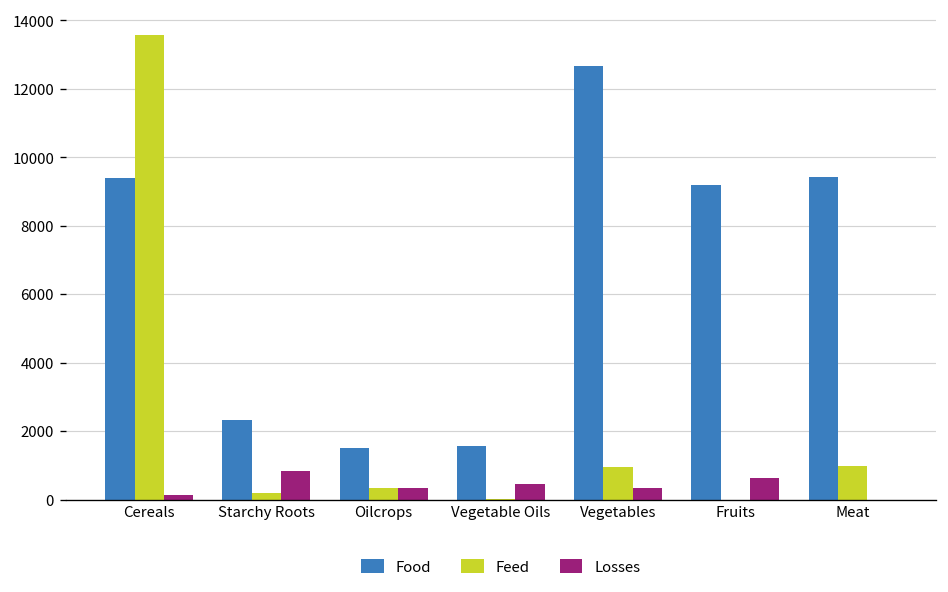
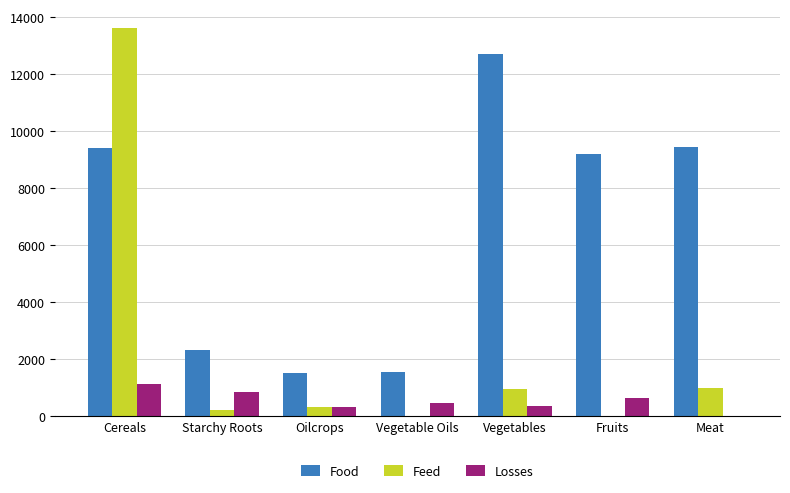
  {
    "Food": {
      "Cereals": 9400,
      "Starchy Roots": 2300,
      "Oilcrops": 1500,
      "Vegetable Oils": 1600,
      "Vegetables": 12700,
      "Fruits": 9200,
      "Meat": 9400
    },
    "Feed": {
      "Cereals": 13600,
      "Starchy Roots": 200,
      "Oilcrops": 300,
      "Vegetables": 900,
      "Fruits": 0,
      "Meat": 1000
    },
    "Losses": {
-     "Cereals": 100,
+     "Cereals": 1100,
      "Starchy Roots": 800,
      "Oilcrops": 300,
      "Vegetable Oils": 400,
      "Vegetables": 400,
      "Fruits": 600,
      "Meat": 0
    }
  }
